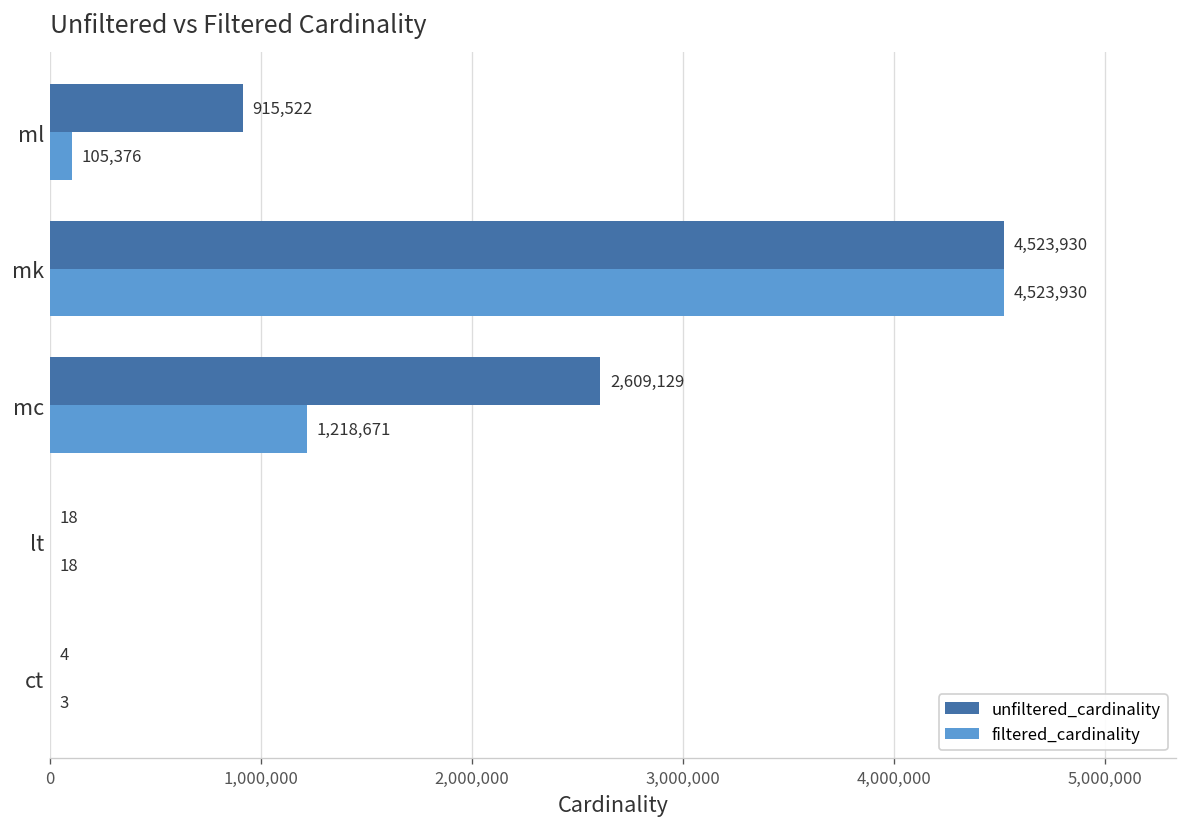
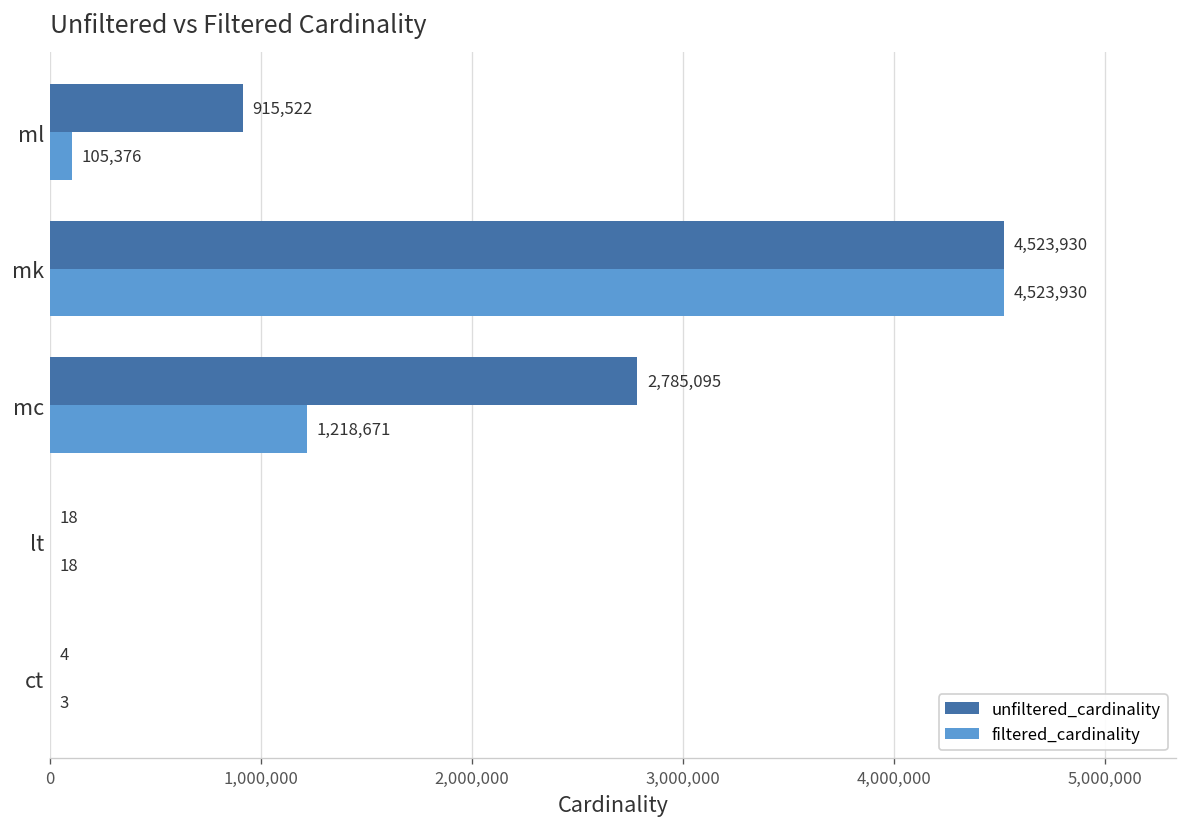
  {
    "unfiltered_cardinality": {
      "ml": "915,522",
      "mk": "4,523,930",
-     "mc": "2,609,129",
+     "mc": "2,785,095",
      "lt": "18",
      "ct": "4"
    },
    "filtered_cardinality": {
      "ml": "105,376",
      "mk": "4,523,930",
      "mc": "1,218,671",
      "lt": "18",
      "ct": "3"
    }
  }
